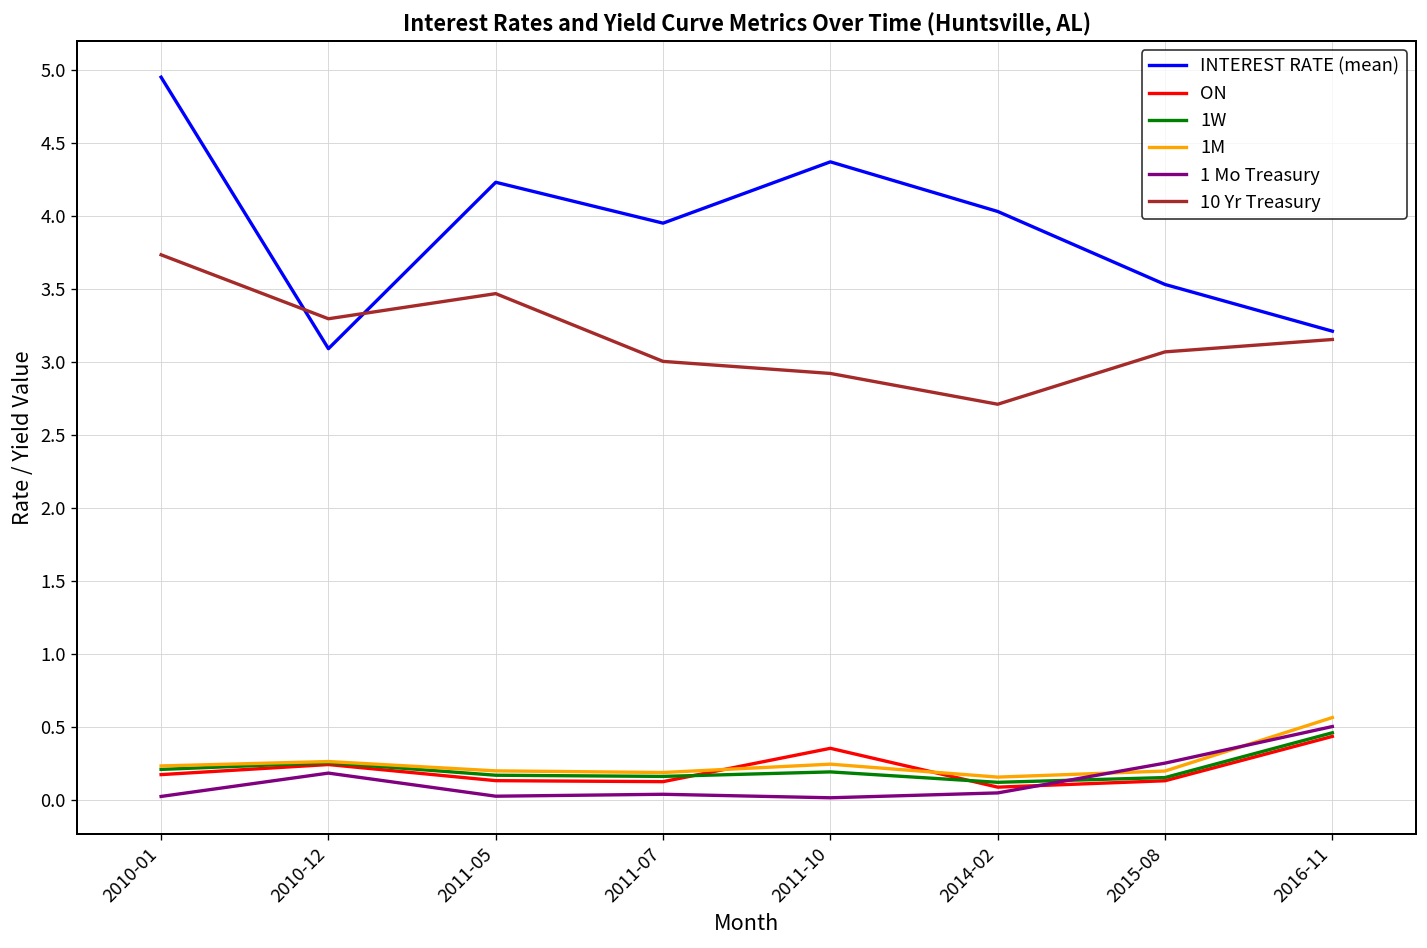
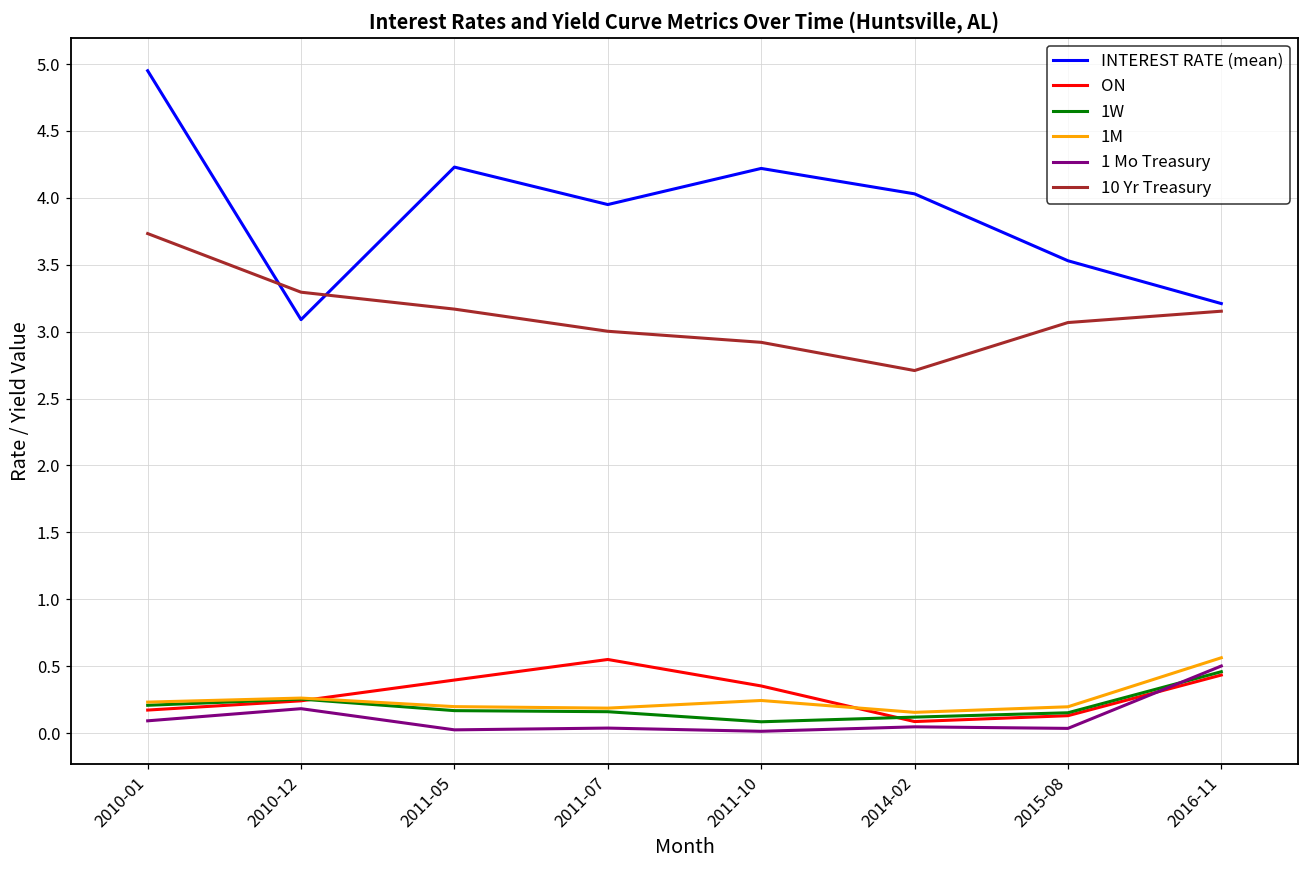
  {
    "INTEREST RATE (mean)": {
      "2010-01": 4.95,
      "2010-12": 3.09,
      "2011-05": 4.23,
      "2011-07": 3.95,
-     "2011-10": 4.37,
+     "2011-10": 4.22,
      "2014-02": 4.03,
      "2015-08": 3.53,
      "2016-11": 3.21
    },
    "ON": {
      "2010-01": 0.17,
-     "2011-05": 0.13,
-     "2011-07": 0.12,
+     "2011-05": 0.40,
+     "2011-07": 0.55,
      "2011-10": 0.35,
      "2014-02": 0.09,
      "2015-08": 0.13,
      "2016-11": 0.43
    },
    "1W": {
      "2010-01": 0.21,
      "2011-05": 0.17,
      "2011-07": 0.16,
-     "2011-10": 0.19,
+     "2011-10": 0.08,
      "2014-02": 0.12,
      "2015-08": 0.15,
      "2016-11": 0.46
    },
    "1M": {
      "2010-01": 0.23,
      "2011-05": 0.20,
      "2011-07": 0.19,
      "2011-10": 0.24,
      "2014-02": 0.16,
      "2015-08": 0.20,
      "2016-11": 0.56
    },
    "1 Mo Treasury": {
-     "2010-01": 0.02,
+     "2010-01": 0.09,
      "2010-12": 0.18,
      "2011-05": 0.02,
      "2011-07": 0.04,
      "2011-10": 0.01,
      "2014-02": 0.05,
-     "2015-08": 0.25,
+     "2015-08": 0.04,
      "2016-11": 0.50
    },
    "10 Yr Treasury": {
      "2010-01": 3.73,
      "2010-12": 3.29,
-     "2011-05": 3.47,
+     "2011-05": 3.17,
      "2011-07": 3.00,
      "2011-10": 2.92,
      "2014-02": 2.71,
      "2015-08": 3.07,
      "2016-11": 3.15
    }
  }
